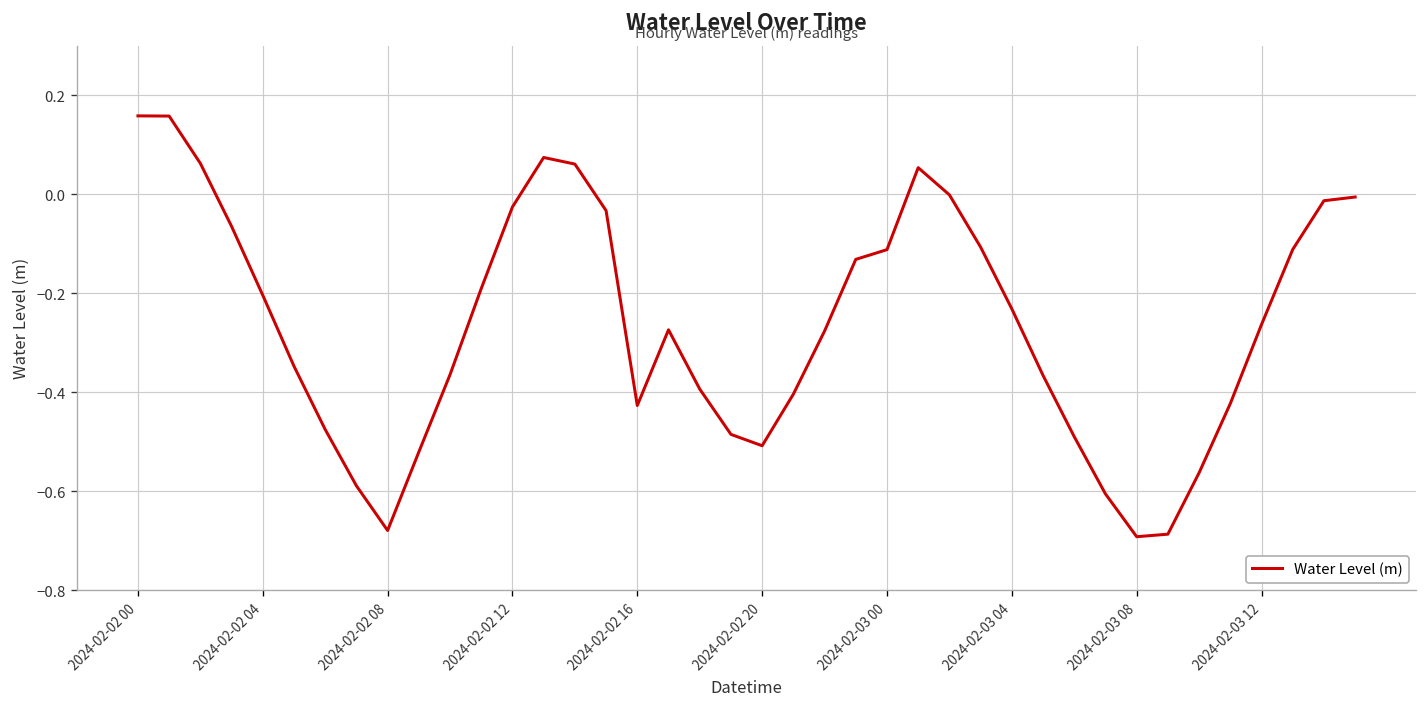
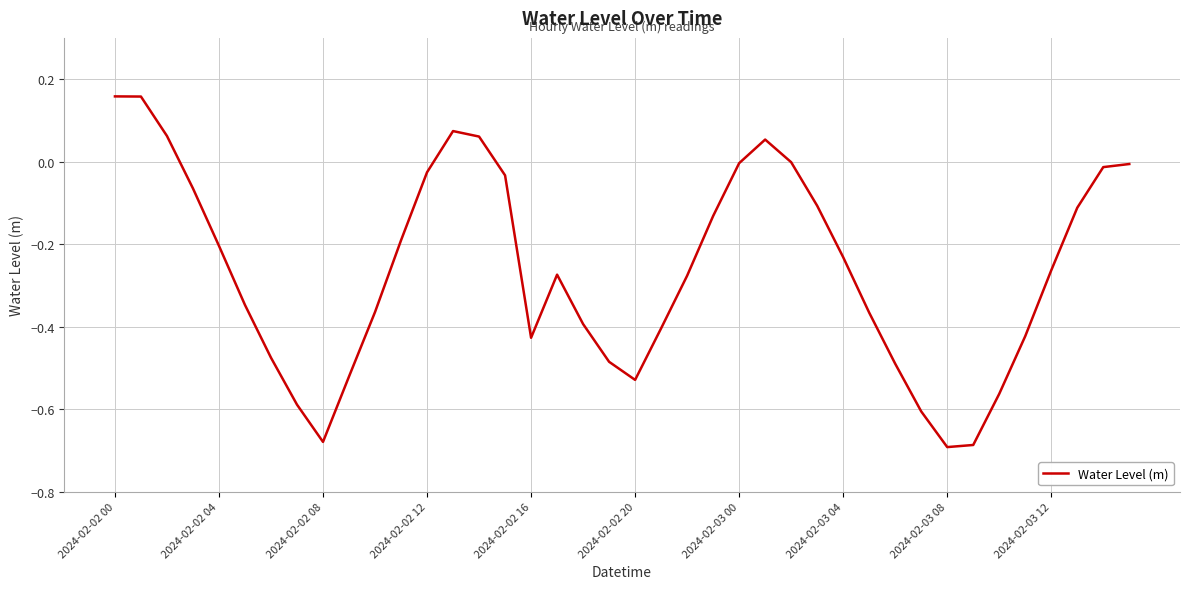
  {
    "2024-02-02 00": 0.16,
    "2024-02-02 04": -0.20,
    "2024-02-02 08": -0.68,
    "2024-02-02 12": -0.03,
    "2024-02-02 16": -0.43,
-   "2024-02-02 20": -0.51,
-   "2024-02-03 00": -0.11,
+   "2024-02-02 20": -0.53,
+   "2024-02-03 00": 0.00,
    "2024-02-03 04": -0.23,
    "2024-02-03 08": -0.69,
    "2024-02-03 12": -0.26
  }
